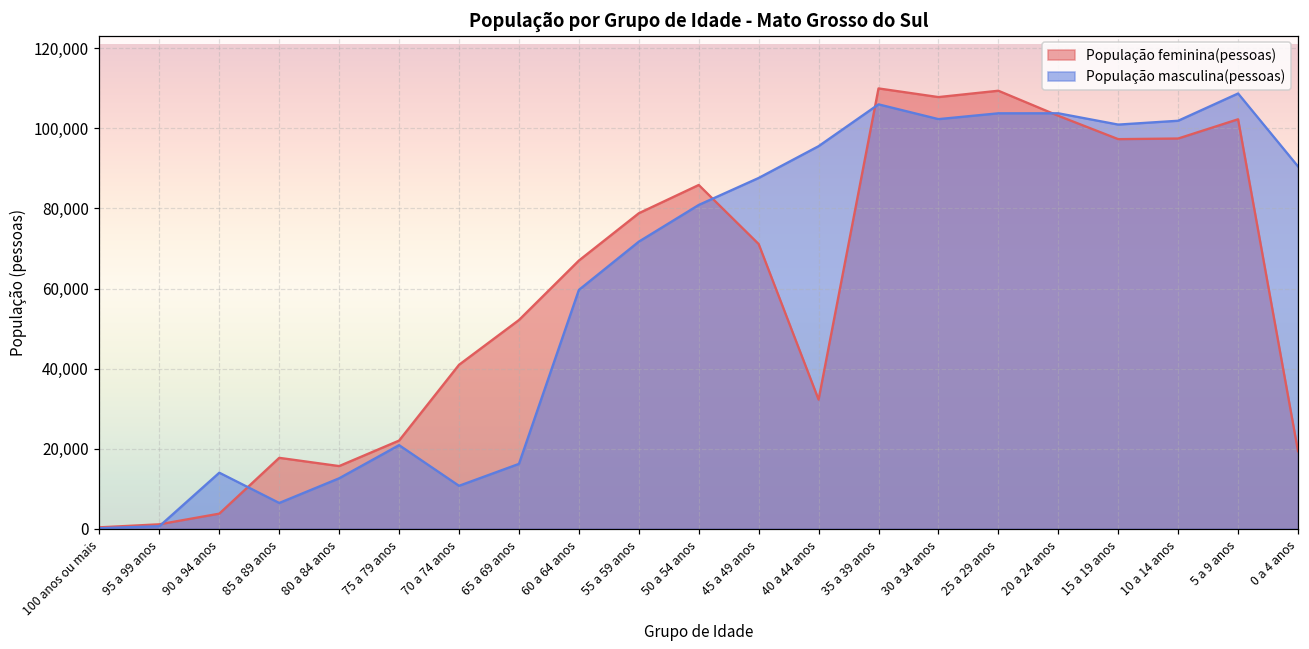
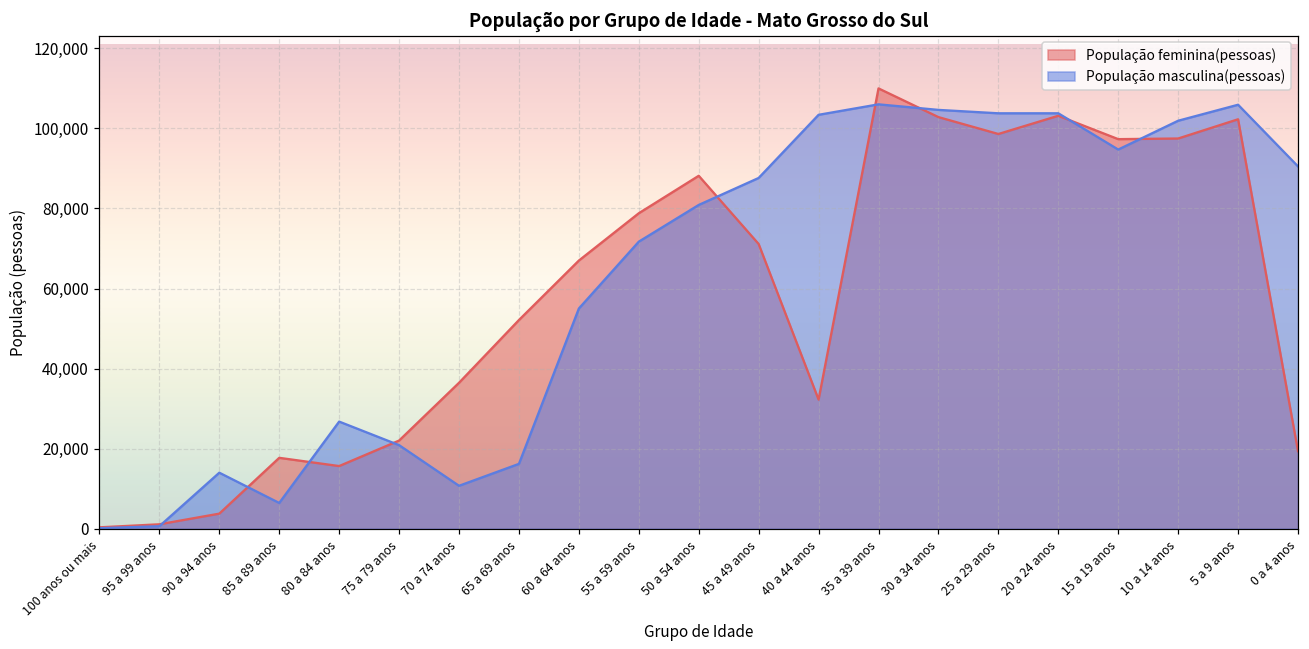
  {
    "População feminina(pessoas)": {
      "90 a 94 anos": "4,000",
      "85 a 89 anos": "18,000",
      "80 a 84 anos": "16,000",
      "75 a 79 anos": "22,000",
-     "70 a 74 anos": "41,000",
+     "70 a 74 anos": "36,000",
      "65 a 69 anos": "52,000",
      "60 a 64 anos": "67,000",
      "55 a 59 anos": "79,000",
-     "50 a 54 anos": "86,000",
+     "50 a 54 anos": "88,000",
      "45 a 49 anos": "71,000",
      "40 a 44 anos": "32,000",
      "35 a 39 anos": "110,000",
-     "30 a 34 anos": "108,000",
-     "25 a 29 anos": "109,000",
+     "30 a 34 anos": "103,000",
+     "25 a 29 anos": "99,000",
      "15 a 19 anos": "97,000",
      "10 a 14 anos": "97,000",
      "5 a 9 anos": "102,000",
      "0 a 4 anos": "19,000"
    },
    "População masculina(pessoas)": {
      "90 a 94 anos": "14,000",
      "85 a 89 anos": "6,000",
-     "80 a 84 anos": "13,000",
+     "80 a 84 anos": "27,000",
      "75 a 79 anos": "21,000",
      "70 a 74 anos": "11,000",
      "65 a 69 anos": "16,000",
-     "60 a 64 anos": "60,000",
+     "60 a 64 anos": "55,000",
      "55 a 59 anos": "72,000",
      "50 a 54 anos": "81,000",
      "45 a 49 anos": "88,000",
-     "40 a 44 anos": "96,000",
+     "40 a 44 anos": "103,000",
      "35 a 39 anos": "106,000",
-     "30 a 34 anos": "102,000",
+     "30 a 34 anos": "105,000",
      "25 a 29 anos": "104,000",
-     "15 a 19 anos": "101,000",
+     "15 a 19 anos": "95,000",
      "10 a 14 anos": "102,000",
-     "5 a 9 anos": "109,000",
+     "5 a 9 anos": "106,000",
      "0 a 4 anos": "91,000"
    }
  }
